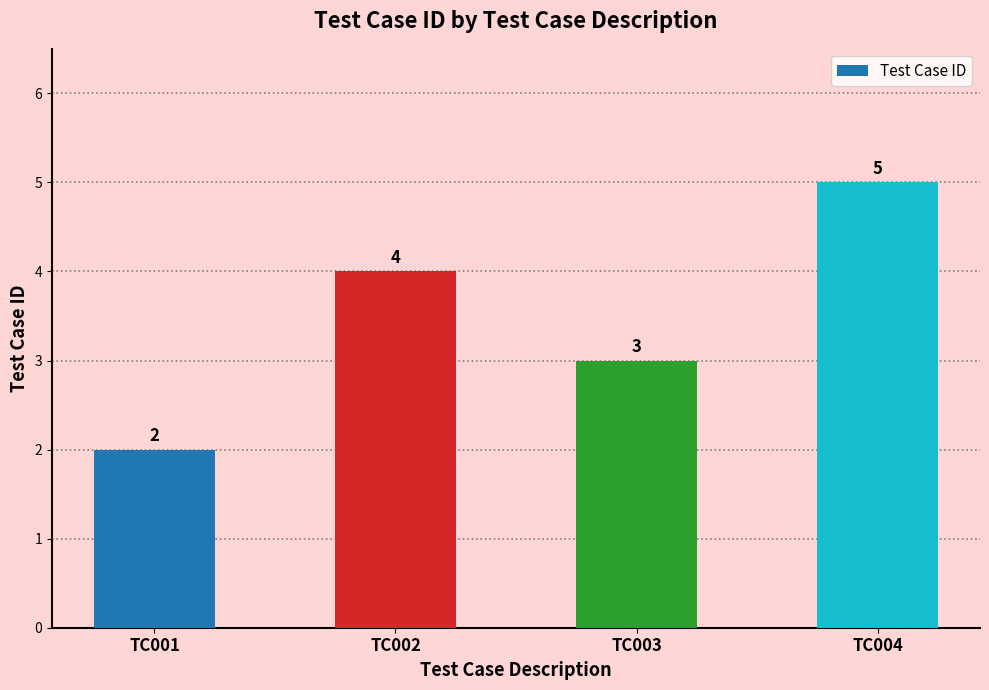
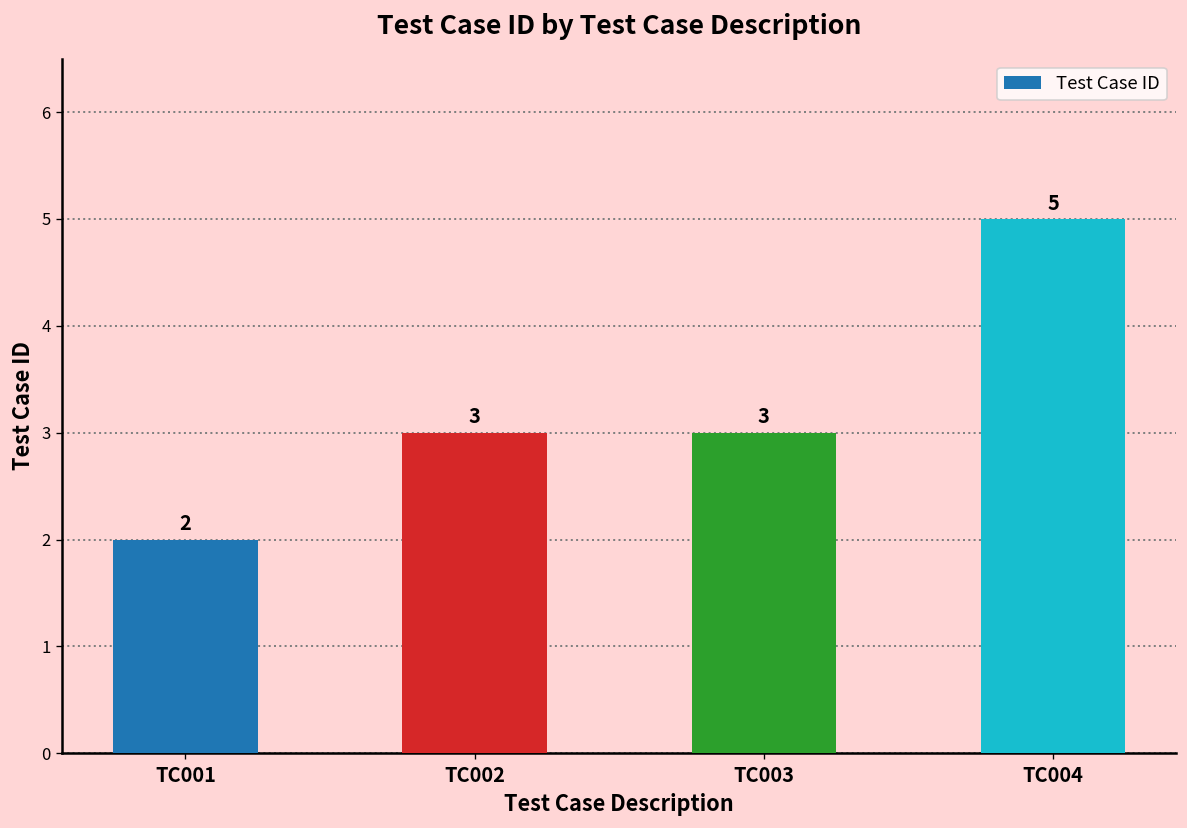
  {
    "TC001": 2,
-   "TC002": 4,
+   "TC002": 3,
    "TC003": 3,
    "TC004": 5
  }
